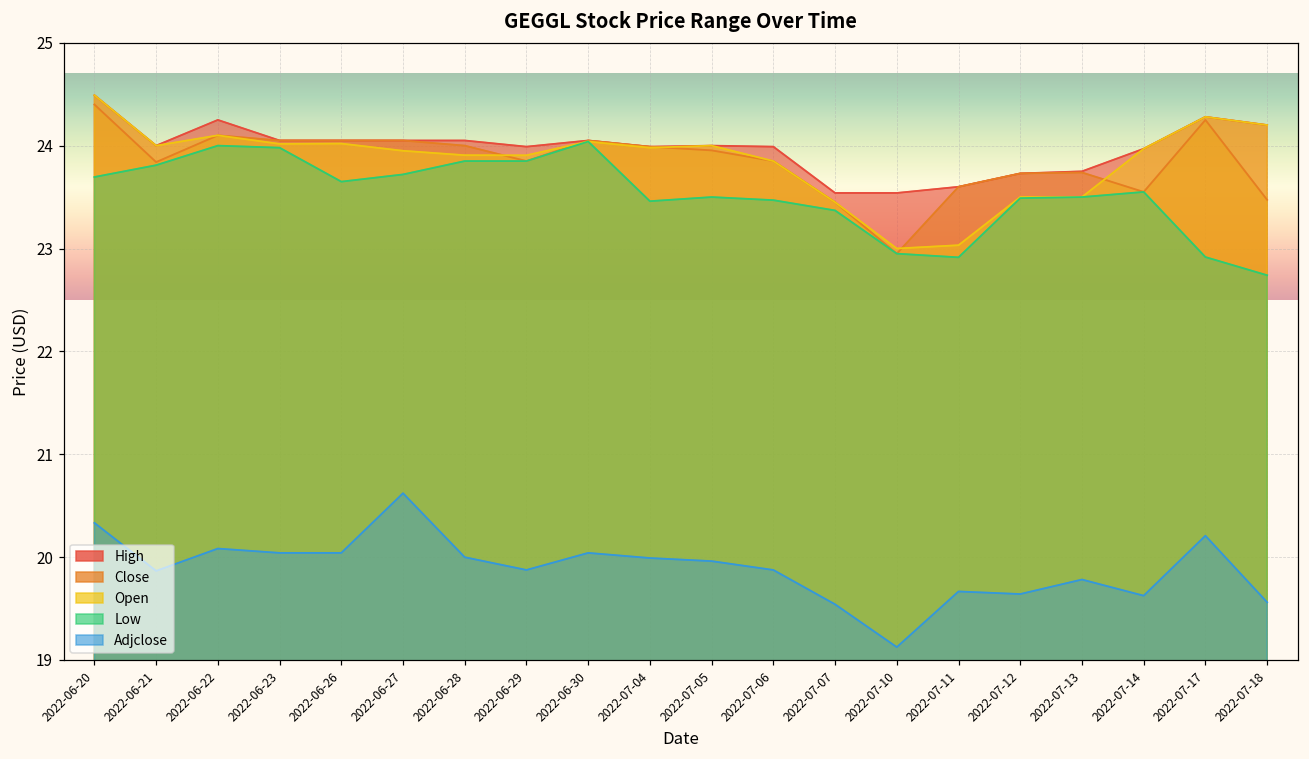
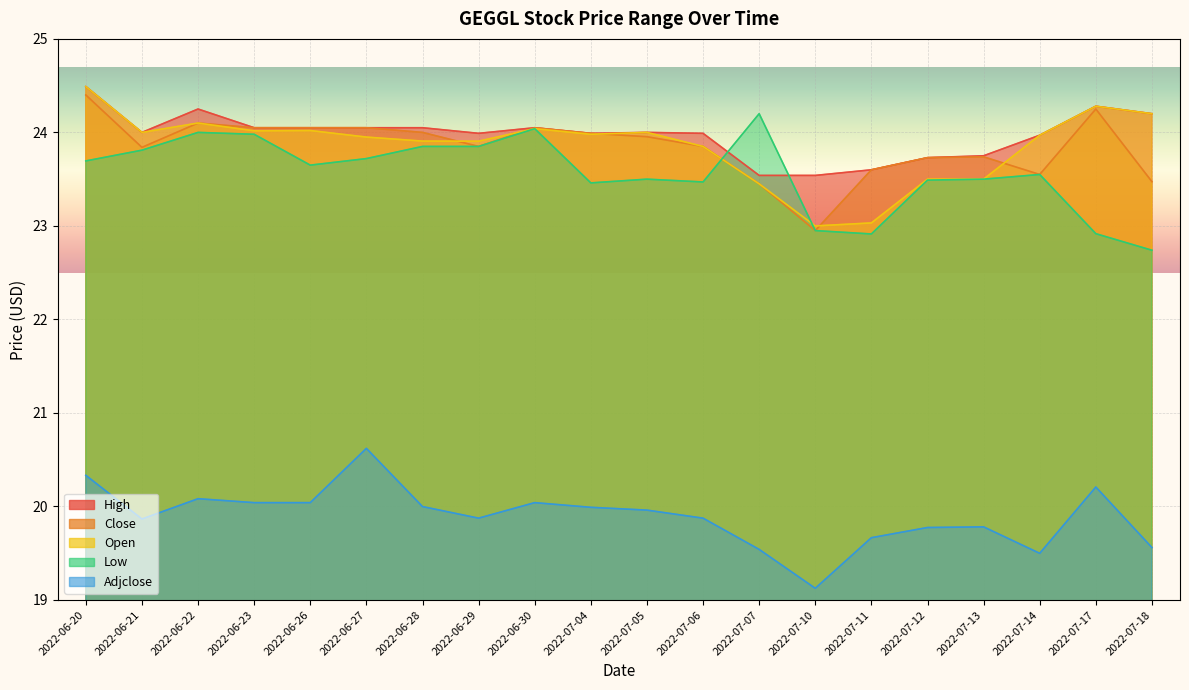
  {
    "Open": {
      "2022-06-23": 24.0,
      "2022-06-26": 24.0,
      "2022-06-27": 24.0,
      "2022-06-28": 23.9,
      "2022-06-29": 23.9,
      "2022-07-10": 23.0,
      "2022-07-11": 23.0
    },
    "Low": {
      "2022-06-20": 23.7,
      "2022-06-21": 23.8,
      "2022-06-22": 24.0,
      "2022-06-23": 24.0,
      "2022-06-26": 23.7,
      "2022-06-27": 23.7,
      "2022-06-28": 23.9,
      "2022-07-04": 23.5,
      "2022-07-05": 23.5,
      "2022-07-06": 23.5,
-     "2022-07-07": 23.4,
+     "2022-07-07": 24.2,
      "2022-07-11": 22.9,
      "2022-07-17": 22.9,
      "2022-07-18": 22.7
    },
    "Adjclose": {
      "2022-06-20": 20.3,
      "2022-06-22": 20.1,
      "2022-06-23": 20.0,
      "2022-06-26": 20.0,
      "2022-06-27": 20.6,
      "2022-06-28": 20.0,
      "2022-06-29": 19.9,
      "2022-06-30": 20.0,
      "2022-07-04": 20.0,
      "2022-07-05": 20.0,
      "2022-07-06": 19.9,
      "2022-07-07": 19.5,
      "2022-07-10": 19.1,
      "2022-07-11": 19.7,
-     "2022-07-12": 19.6,
+     "2022-07-12": 19.8,
      "2022-07-13": 19.8,
-     "2022-07-14": 19.6,
+     "2022-07-14": 19.5,
      "2022-07-17": 20.2,
      "2022-07-18": 19.6
    }
  }
